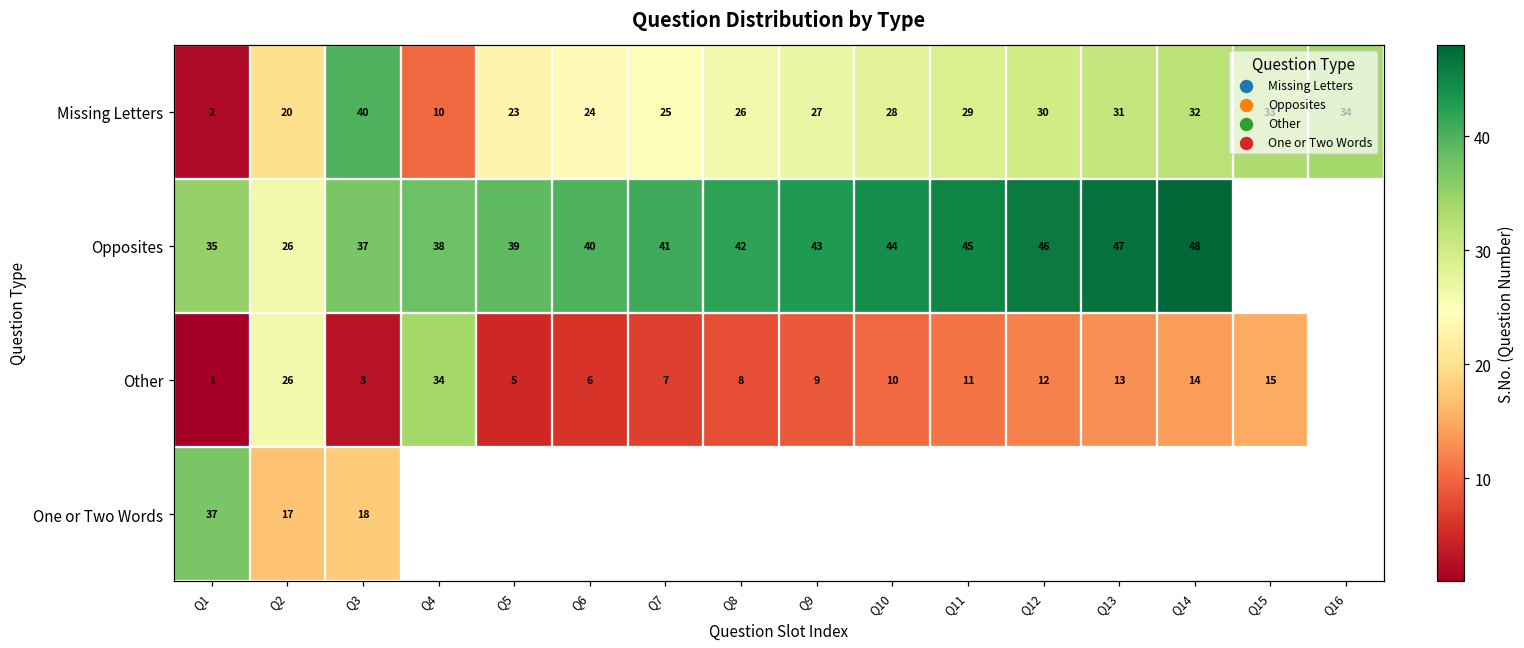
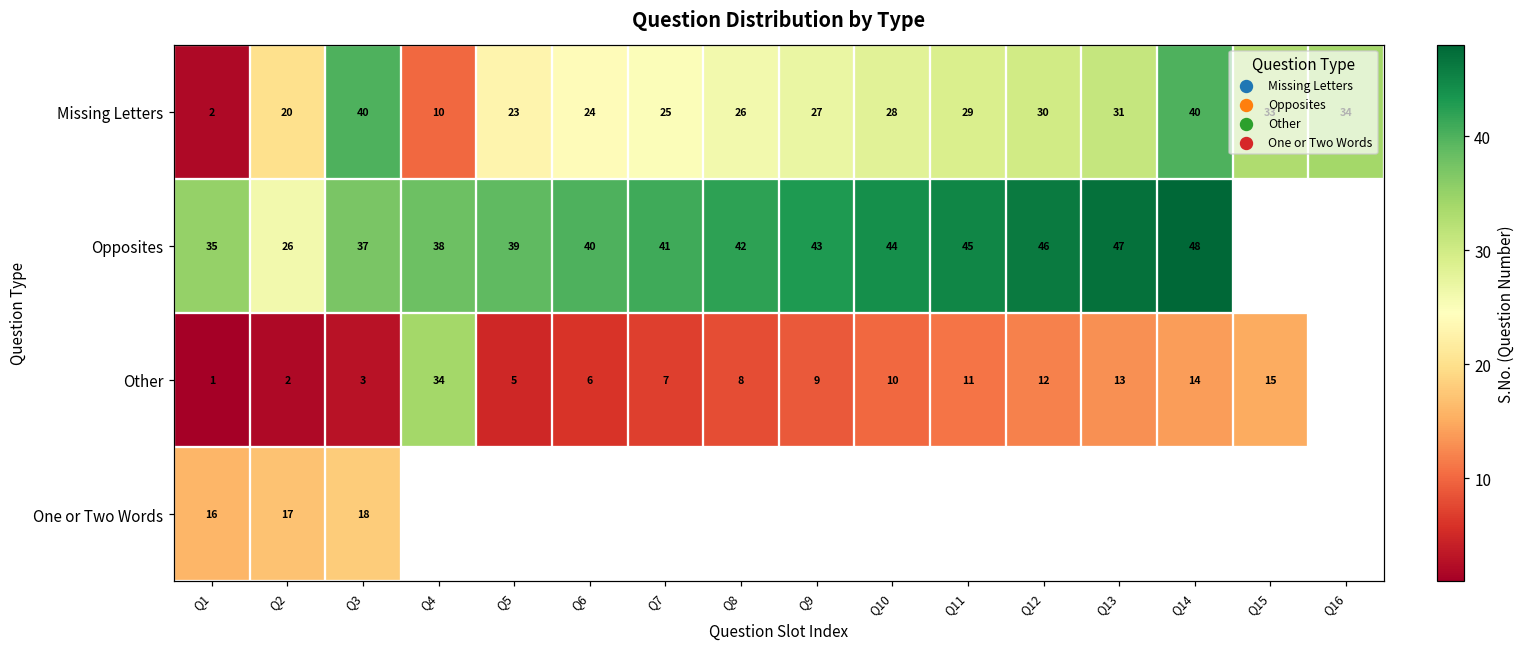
  {
    "Missing Letters": {
      "Q1": 2,
      "Q2": 20,
      "Q3": 40,
      "Q4": 10,
      "Q5": 23,
      "Q6": 24,
      "Q7": 25,
      "Q8": 26,
      "Q9": 27,
      "Q10": 28,
      "Q11": 29,
      "Q12": 30,
      "Q13": 31,
-     "Q14": 32
+     "Q14": 40
    },
    "Opposites": {
      "Q1": 35,
      "Q2": 26,
      "Q3": 37,
      "Q4": 38,
      "Q5": 39,
      "Q6": 40,
      "Q7": 41,
      "Q8": 42,
      "Q9": 43,
      "Q10": 44,
      "Q11": 45,
      "Q12": 46,
      "Q13": 47,
      "Q14": 48
    },
    "Other": {
      "Q1": 1,
-     "Q2": 26,
+     "Q2": 2,
      "Q3": 3,
      "Q4": 34,
      "Q5": 5,
      "Q6": 6,
      "Q7": 7,
      "Q8": 8,
      "Q9": 9,
      "Q10": 10,
      "Q11": 11,
      "Q12": 12,
      "Q13": 13,
      "Q14": 14,
      "Q15": 15
    },
    "One or Two Words": {
-     "Q1": 37,
+     "Q1": 16,
      "Q2": 17,
      "Q3": 18
    }
  }
